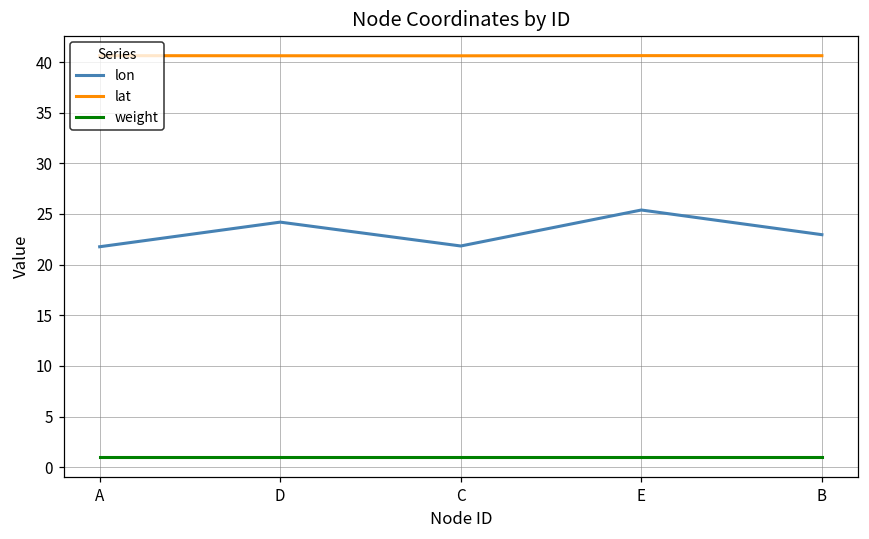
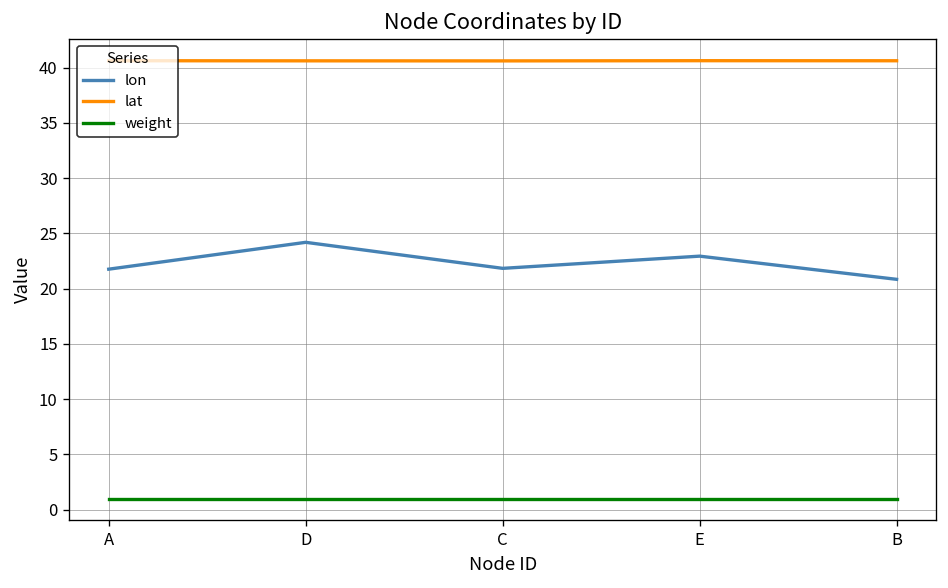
  {
    "lon": {
      "A": 22,
      "D": 24,
      "C": 22,
-     "E": 25,
-     "B": 23
+     "E": 23,
+     "B": 21
    },
    "lat": {
      "D": 41,
      "C": 41,
      "E": 41,
      "B": 41
    },
    "weight": {
      "A": 1,
      "D": 1,
      "C": 1,
      "E": 1,
      "B": 1
    }
  }
